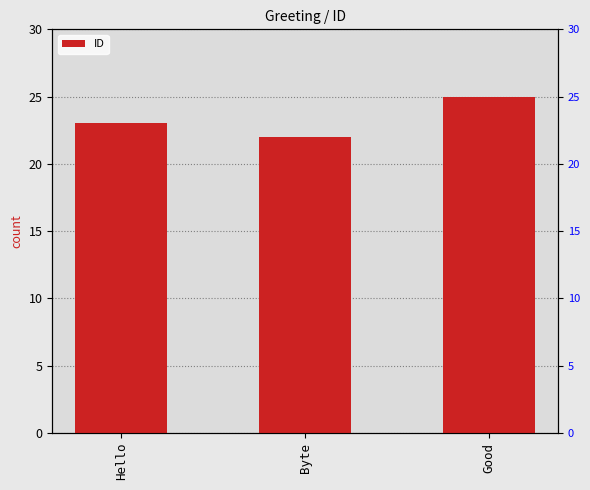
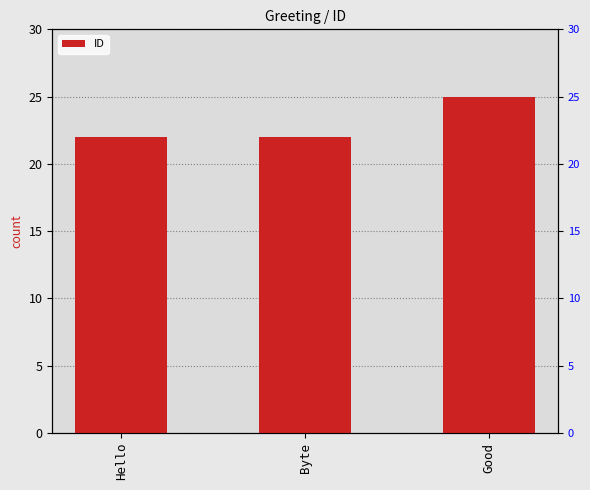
  {
-   "Hello": 23,
+   "Hello": 22,
    "Byte": 22,
    "Good": 25
  }
